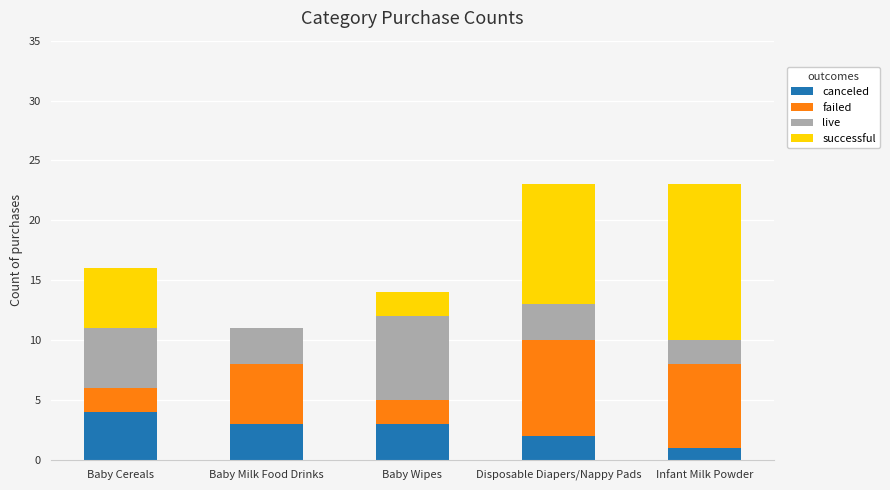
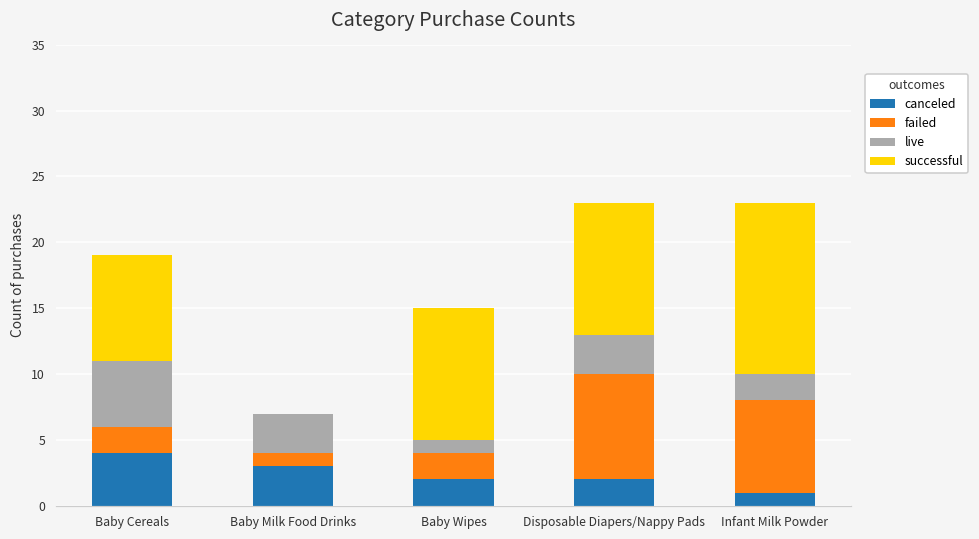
  {
    "canceled": {
      "Baby Cereals": 4,
      "Baby Milk Food Drinks": 3,
-     "Baby Wipes": 3,
+     "Baby Wipes": 2,
      "Disposable Diapers/Nappy Pads": 2,
      "Infant Milk Powder": 1
    },
    "failed": {
      "Baby Cereals": 2,
-     "Baby Milk Food Drinks": 5,
+     "Baby Milk Food Drinks": 1,
      "Baby Wipes": 2,
      "Disposable Diapers/Nappy Pads": 8,
      "Infant Milk Powder": 7
    },
    "live": {
      "Baby Cereals": 5,
      "Baby Milk Food Drinks": 3,
-     "Baby Wipes": 7,
+     "Baby Wipes": 1,
      "Disposable Diapers/Nappy Pads": 3,
      "Infant Milk Powder": 2
    },
    "successful": {
-     "Baby Cereals": 5,
+     "Baby Cereals": 8,
      "Baby Milk Food Drinks": 0,
-     "Baby Wipes": 2,
+     "Baby Wipes": 10,
      "Disposable Diapers/Nappy Pads": 10,
      "Infant Milk Powder": 13
    }
  }
